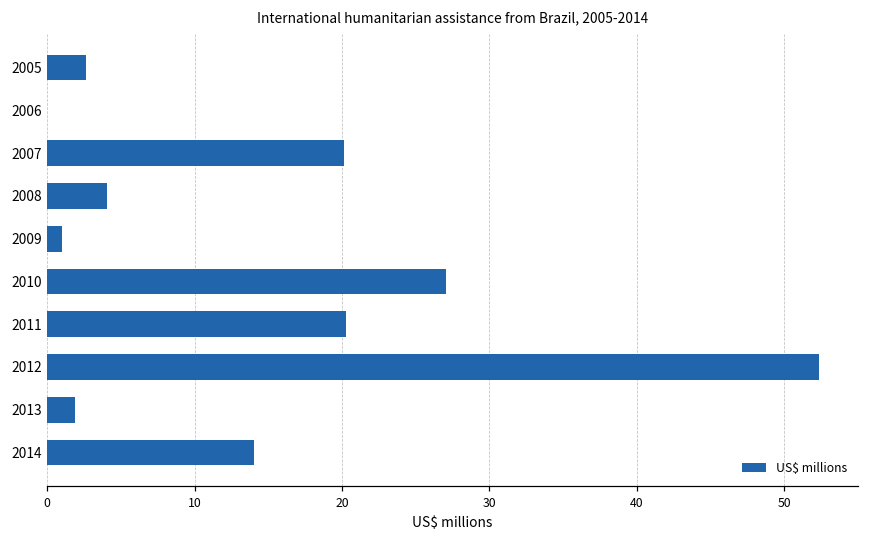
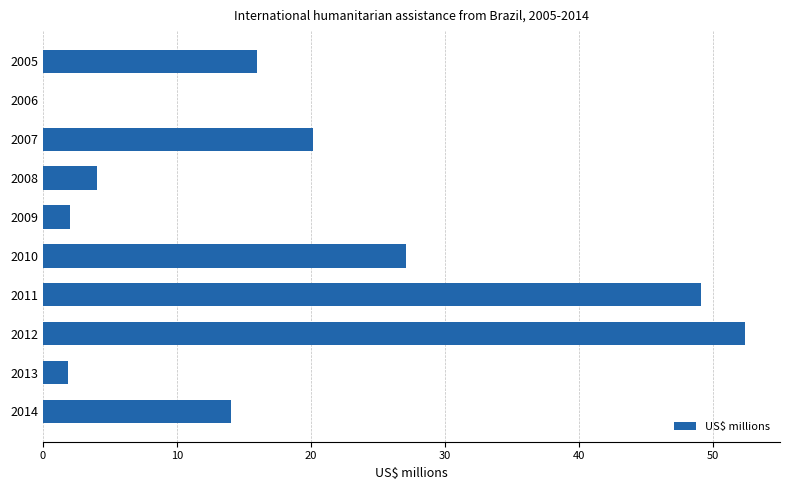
  {
-   "2005": 2.6,
+   "2005": 16.0,
    "2006": 0.0,
    "2007": 20.1,
    "2008": 4.1,
-   "2009": 1.0,
+   "2009": 2.0,
    "2010": 27.1,
-   "2011": 20.3,
+   "2011": 49.1,
    "2012": 52.4,
    "2013": 1.9,
    "2014": 14.1
  }
